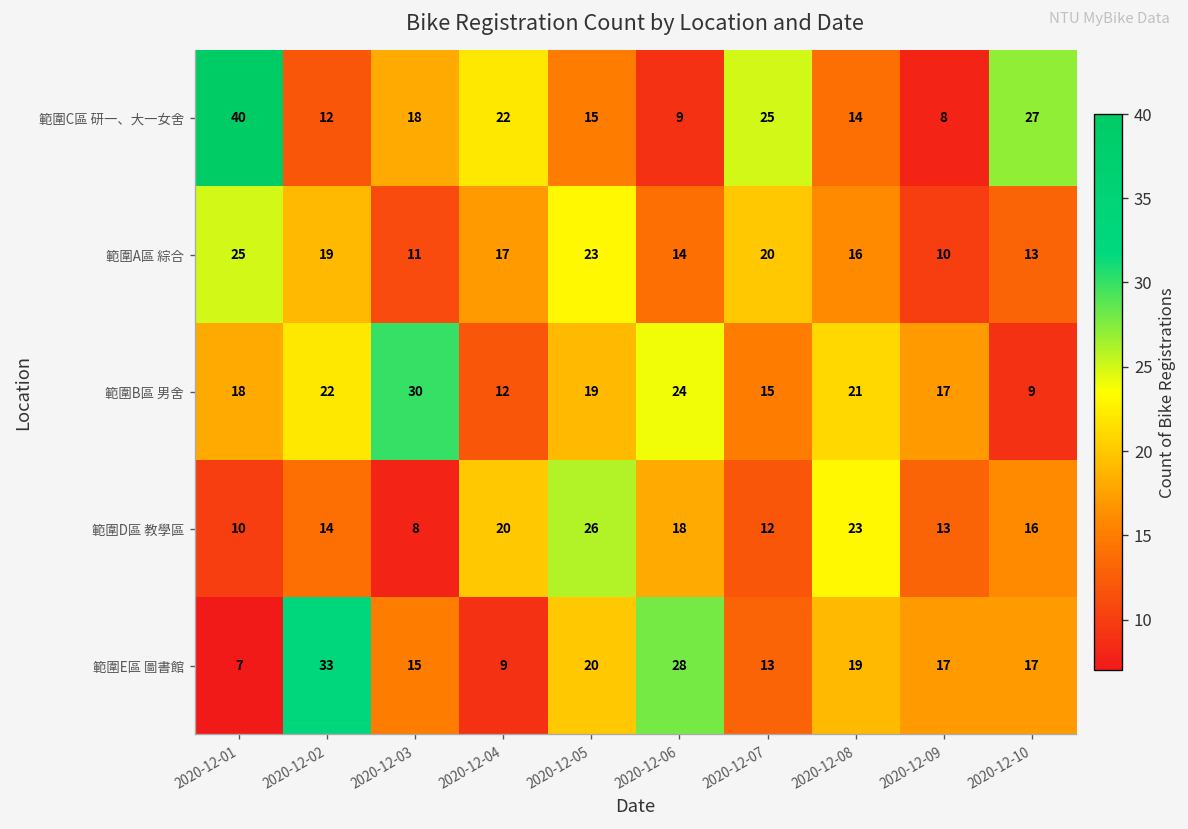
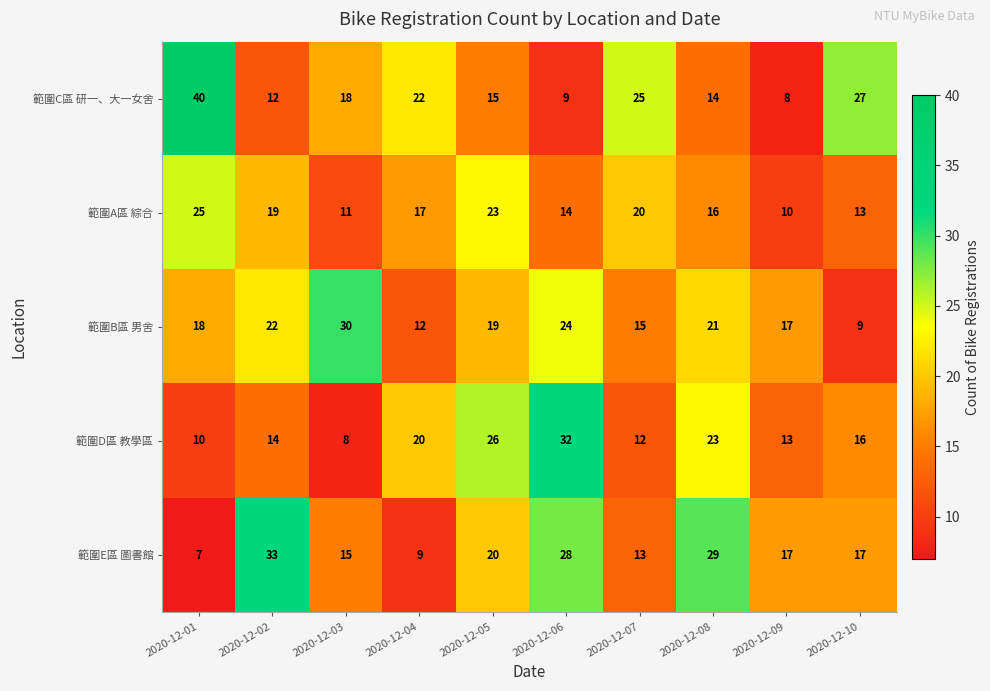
  {
    "範圍C區 研一、大一女舍": {
      "2020-12-01": 40,
      "2020-12-02": 12,
      "2020-12-03": 18,
      "2020-12-04": 22,
      "2020-12-05": 15,
      "2020-12-06": 9,
      "2020-12-07": 25,
      "2020-12-08": 14,
      "2020-12-09": 8,
      "2020-12-10": 27
    },
    "範圍A區 綜合": {
      "2020-12-01": 25,
      "2020-12-02": 19,
      "2020-12-03": 11,
      "2020-12-04": 17,
      "2020-12-05": 23,
      "2020-12-06": 14,
      "2020-12-07": 20,
      "2020-12-08": 16,
      "2020-12-09": 10,
      "2020-12-10": 13
    },
    "範圍B區 男舍": {
      "2020-12-01": 18,
      "2020-12-02": 22,
      "2020-12-03": 30,
      "2020-12-04": 12,
      "2020-12-05": 19,
      "2020-12-06": 24,
      "2020-12-07": 15,
      "2020-12-08": 21,
      "2020-12-09": 17,
      "2020-12-10": 9
    },
    "範圍D區 教學區": {
      "2020-12-01": 10,
      "2020-12-02": 14,
      "2020-12-03": 8,
      "2020-12-04": 20,
      "2020-12-05": 26,
-     "2020-12-06": 18,
+     "2020-12-06": 32,
      "2020-12-07": 12,
      "2020-12-08": 23,
      "2020-12-09": 13,
      "2020-12-10": 16
    },
    "範圍E區 圖書館": {
      "2020-12-01": 7,
      "2020-12-02": 33,
      "2020-12-03": 15,
      "2020-12-04": 9,
      "2020-12-05": 20,
      "2020-12-06": 28,
      "2020-12-07": 13,
-     "2020-12-08": 19,
+     "2020-12-08": 29,
      "2020-12-09": 17,
      "2020-12-10": 17
    }
  }
